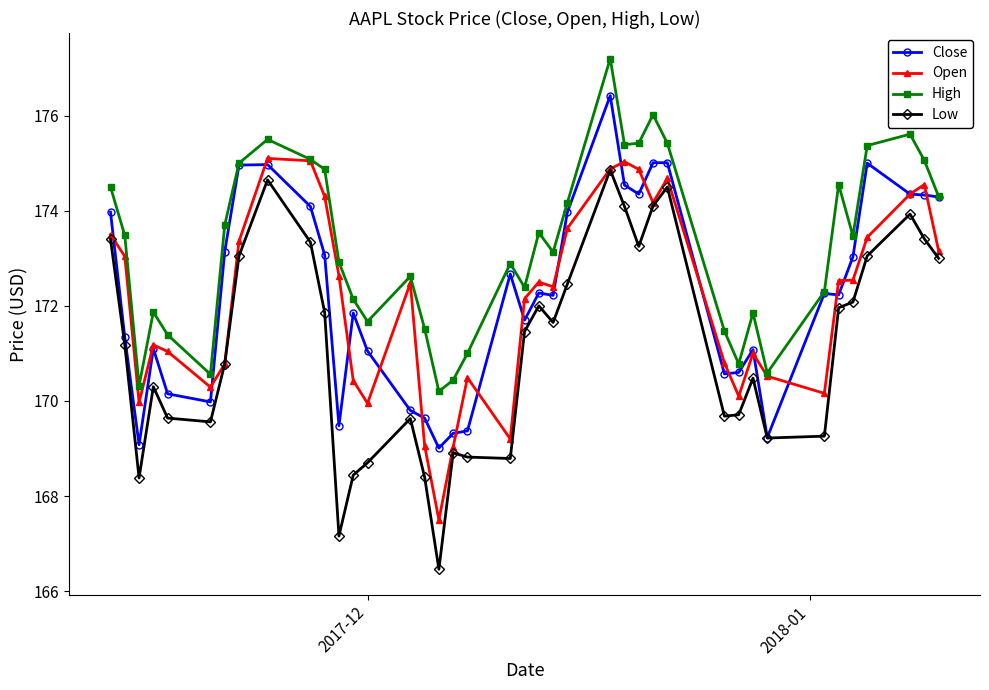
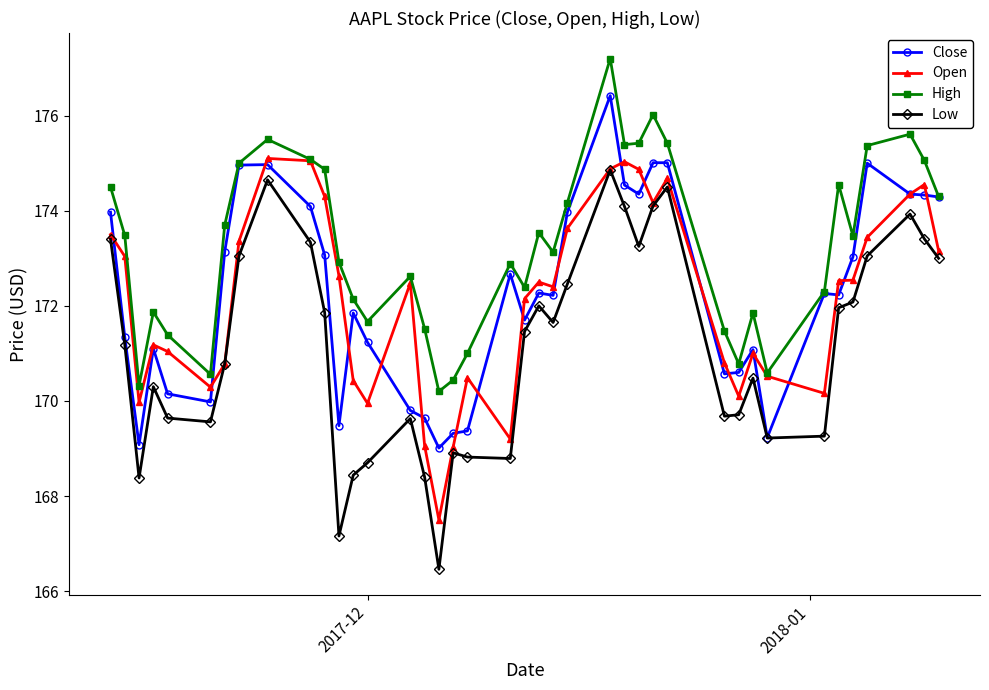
  {
    "Close": {
-     "2017-12": 171.1
+     "2017-12": 171.2
    },
    "Open": {
      "2017-12": 169.9
    },
    "High": {
      "2017-12": 171.7
    },
    "Low": {
      "2017-12": 168.7
    }
  }
